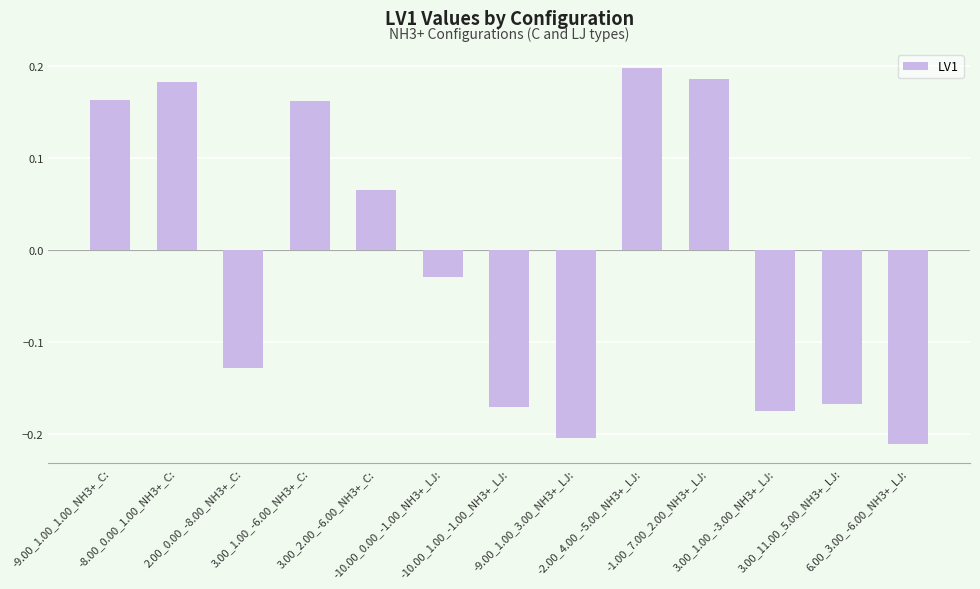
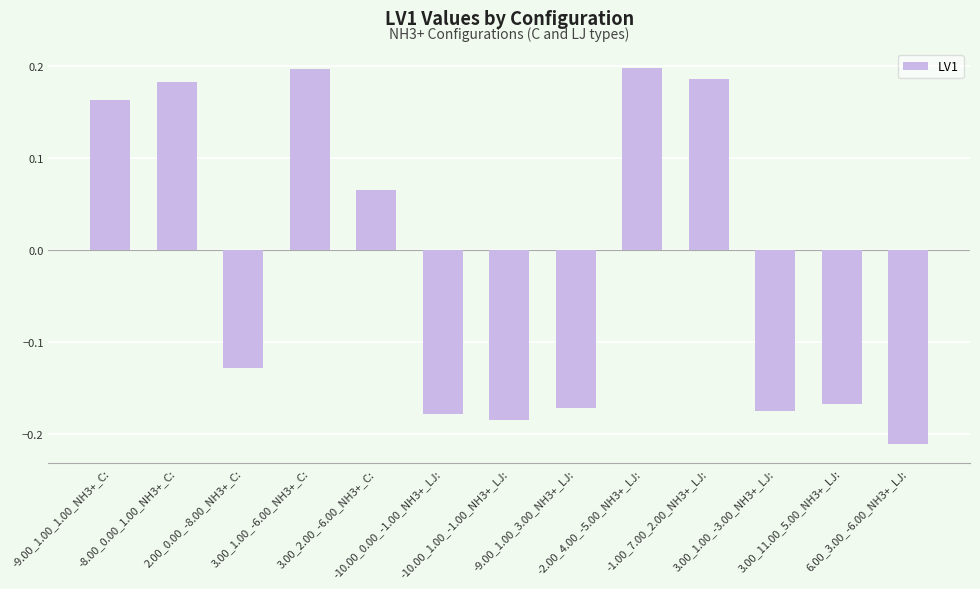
  {
    "-9.00_1.00_1.00_NH3+_C:": 0.16,
    "-8.00_0.00_1.00_NH3+_C:": 0.18,
    "2.00_0.00_-8.00_NH3+_C:": -0.13,
-   "3.00_1.00_-6.00_NH3+_C:": 0.16,
+   "3.00_1.00_-6.00_NH3+_C:": 0.20,
    "3.00_2.00_-6.00_NH3+_C:": 0.06,
-   "-10.00_0.00_-1.00_NH3+_LJ:": -0.03,
-   "-10.00_1.00_-1.00_NH3+_LJ:": -0.17,
-   "-9.00_1.00_3.00_NH3+_LJ:": -0.20,
+   "-10.00_0.00_-1.00_NH3+_LJ:": -0.18,
+   "-10.00_1.00_-1.00_NH3+_LJ:": -0.19,
+   "-9.00_1.00_3.00_NH3+_LJ:": -0.17,
    "-2.00_4.00_-5.00_NH3+_LJ:": 0.20,
    "-1.00_7.00_2.00_NH3+_LJ:": 0.19,
    "3.00_1.00_-3.00_NH3+_LJ:": -0.18,
    "3.00_11.00_5.00_NH3+_LJ:": -0.17,
    "6.00_3.00_-6.00_NH3+_LJ:": -0.21
  }
